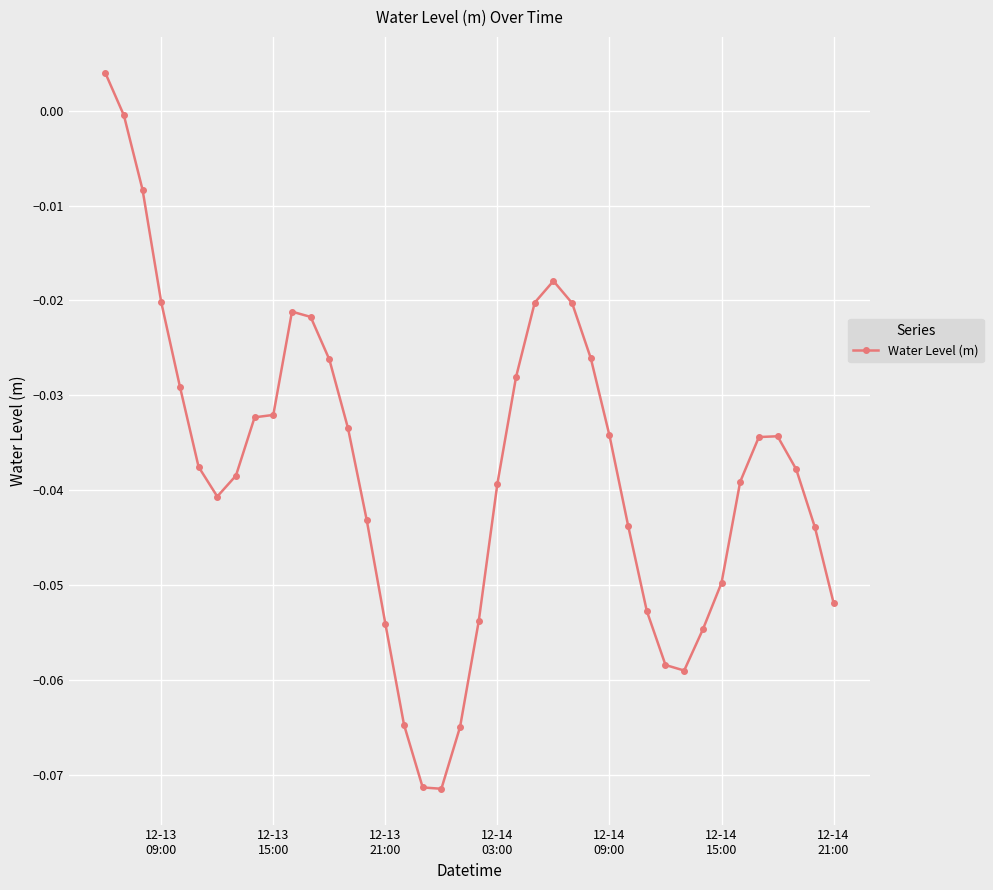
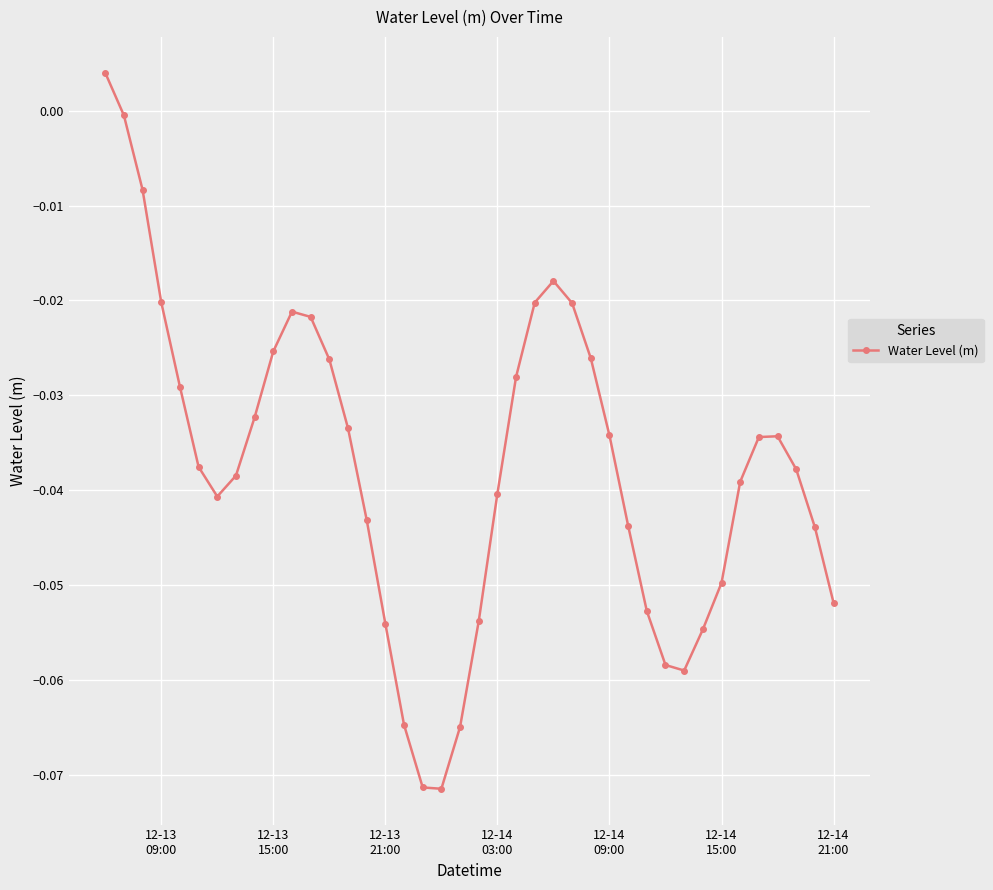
  {
    "12-13 09:00": -0.020,
-   "12-13 15:00": -0.032,
+   "12-13 15:00": -0.025,
    "12-13 21:00": -0.054,
-   "12-14 03:00": -0.039,
+   "12-14 03:00": -0.040,
    "12-14 09:00": -0.034,
    "12-14 15:00": -0.050,
    "12-14 21:00": -0.052
  }
